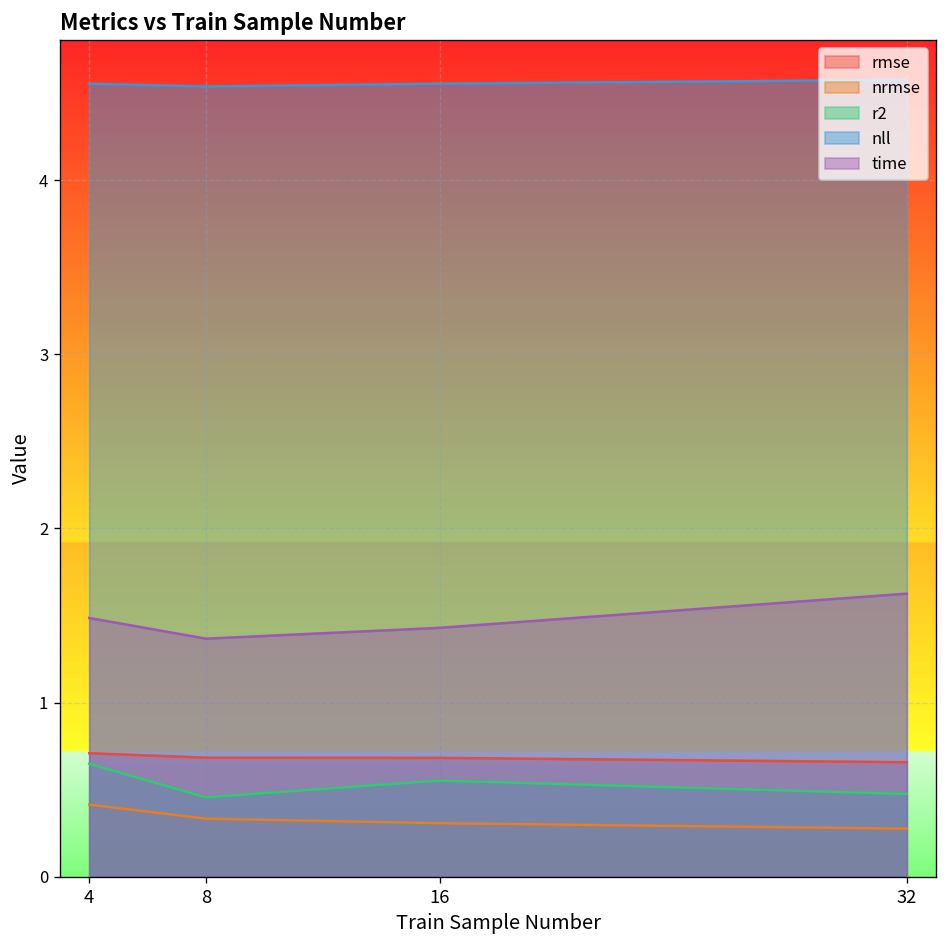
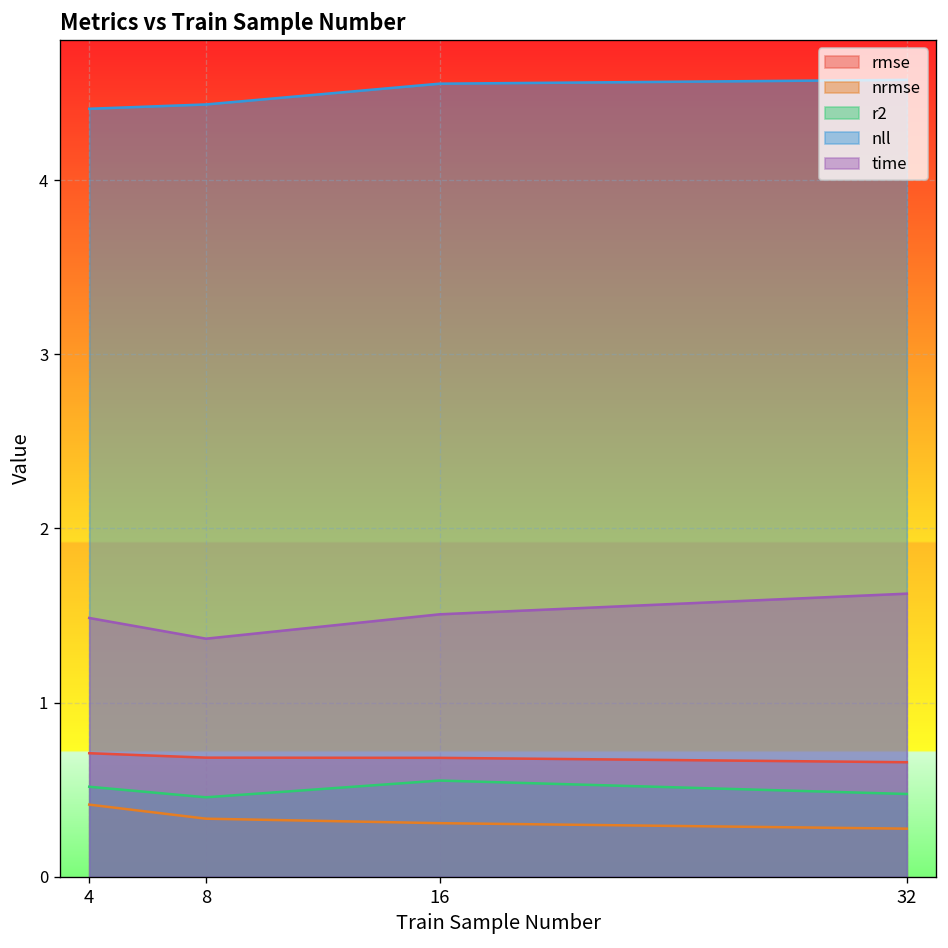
  {
    "r2": {
-     "4": 0.65,
+     "4": 0.52,
      "8": 0.46,
      "16": 0.55,
      "32": 0.48
    },
    "nll": {
-     "4": 4.55,
-     "8": 4.54,
+     "4": 4.41,
+     "8": 4.43,
      "16": 4.55
    },
    "time": {
      "4": 1.49,
      "8": 1.37,
-     "16": 1.43,
+     "16": 1.51,
      "32": 1.63
    }
  }
